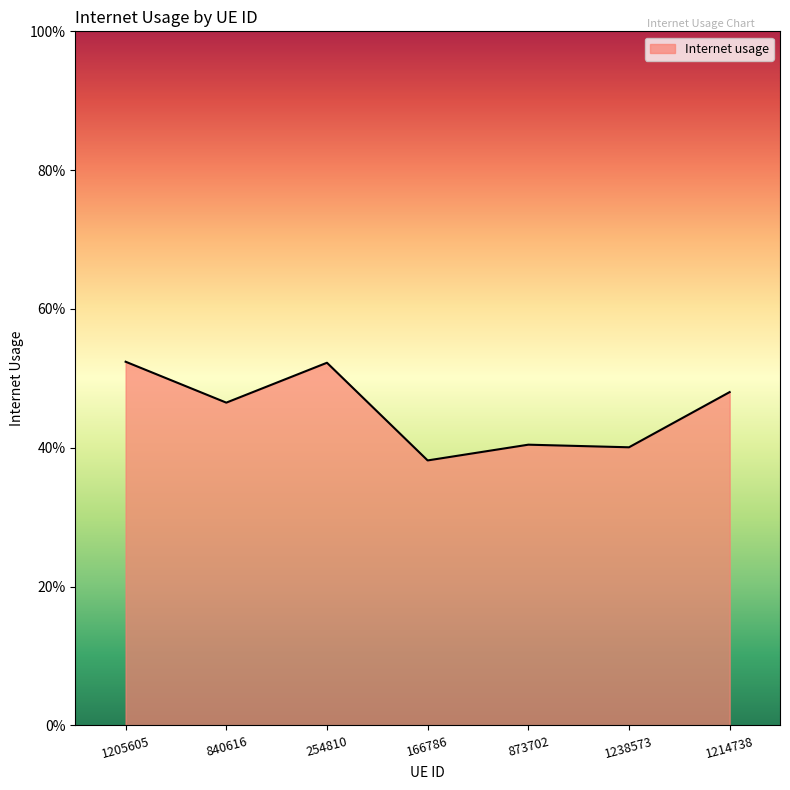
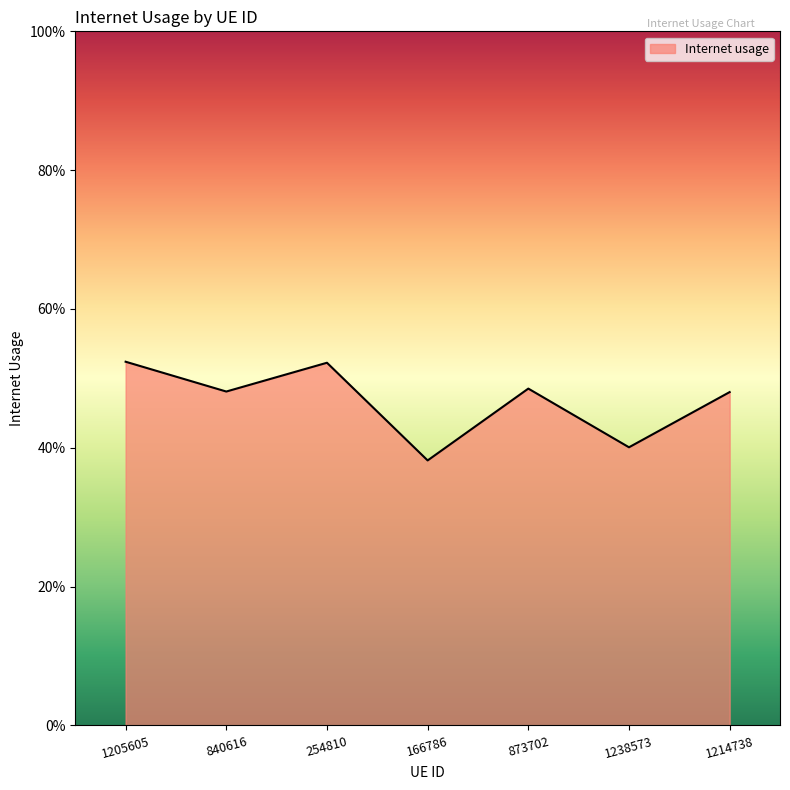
  {
    "1205605": "52%",
-   "840616": "47%",
+   "840616": "48%",
    "254810": "52%",
    "166786": "38%",
-   "873702": "40%",
+   "873702": "49%",
    "1238573": "40%",
    "1214738": "48%"
  }
